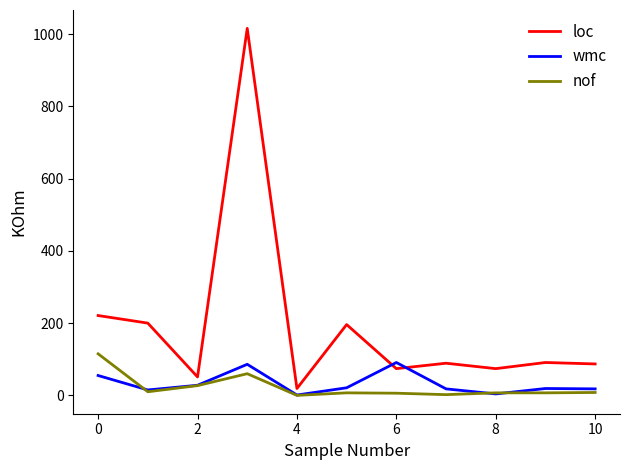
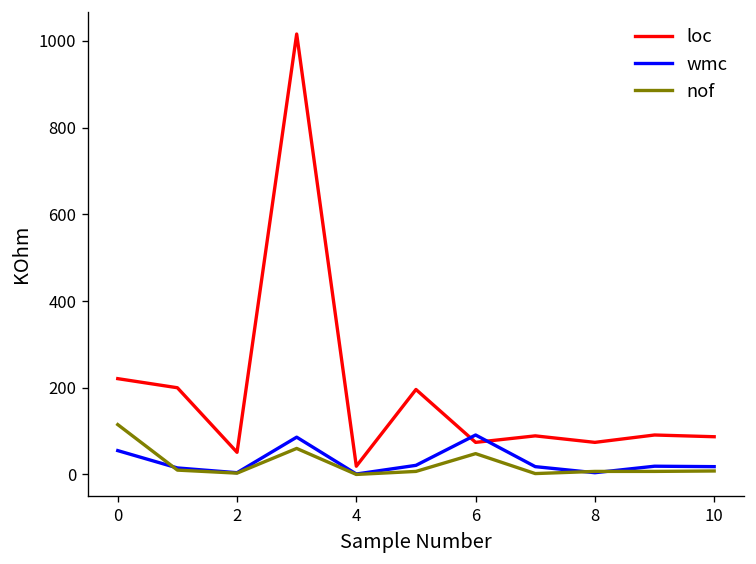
  {
    "loc": {
      "0": 220,
      "2": 50,
      "4": 20,
      "6": 70,
      "8": 70,
      "10": 90
    },
    "wmc": {
      "0": 60,
-     "2": 30,
+     "2": 0,
      "6": 90,
      "10": 20
    },
    "nof": {
      "0": 120,
-     "2": 30,
-     "6": 10,
+     "2": 0,
+     "6": 50,
      "10": 10
    }
  }
